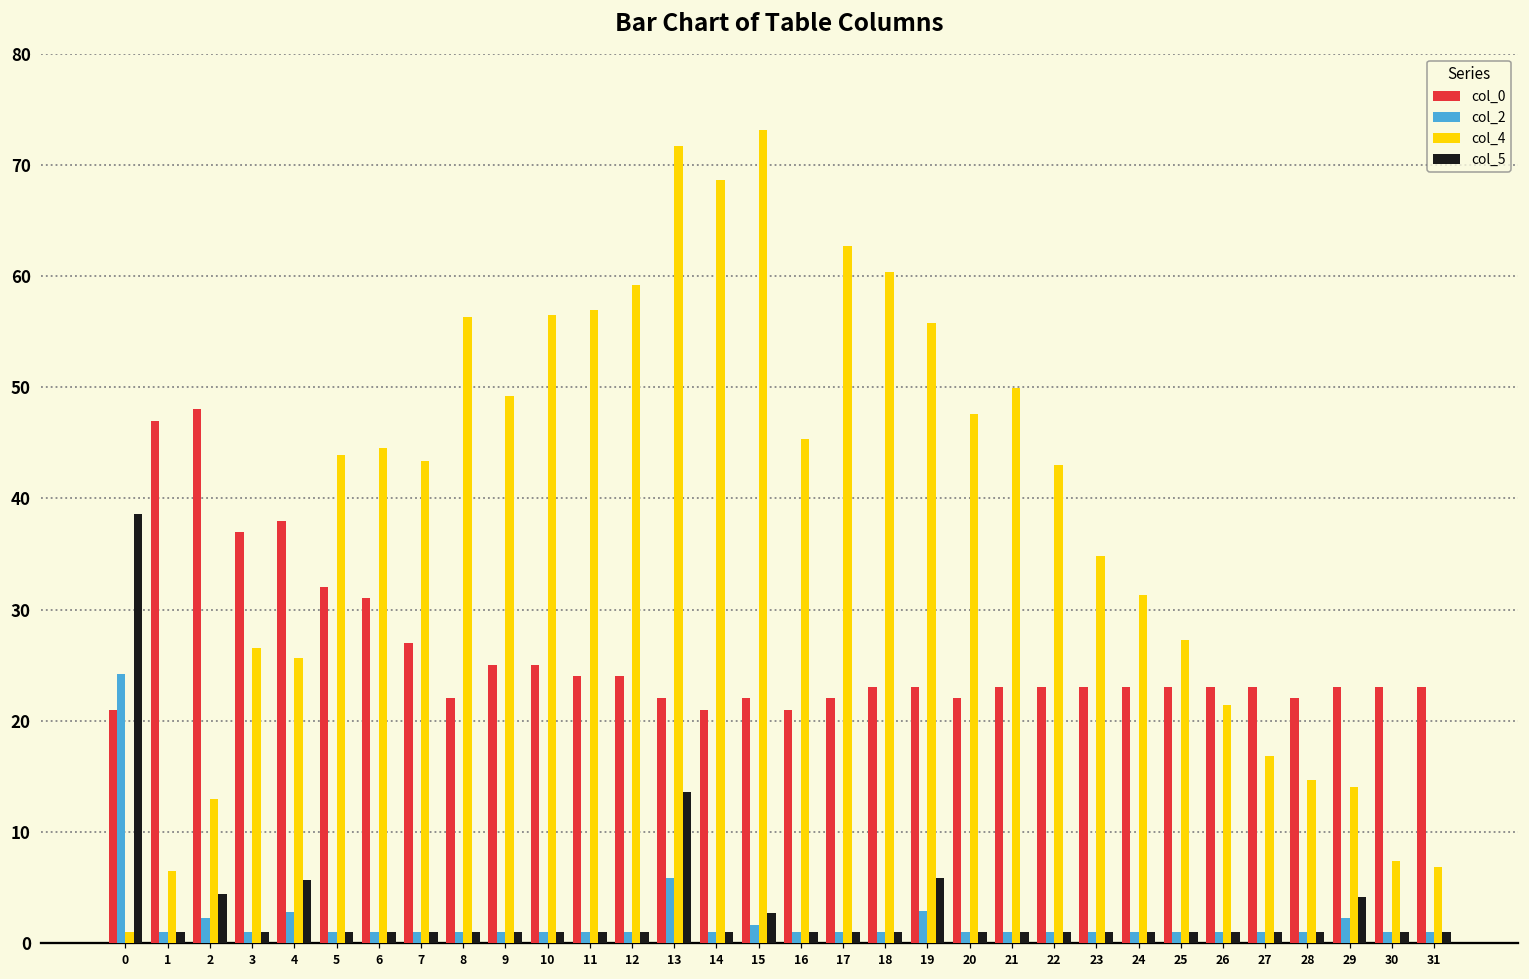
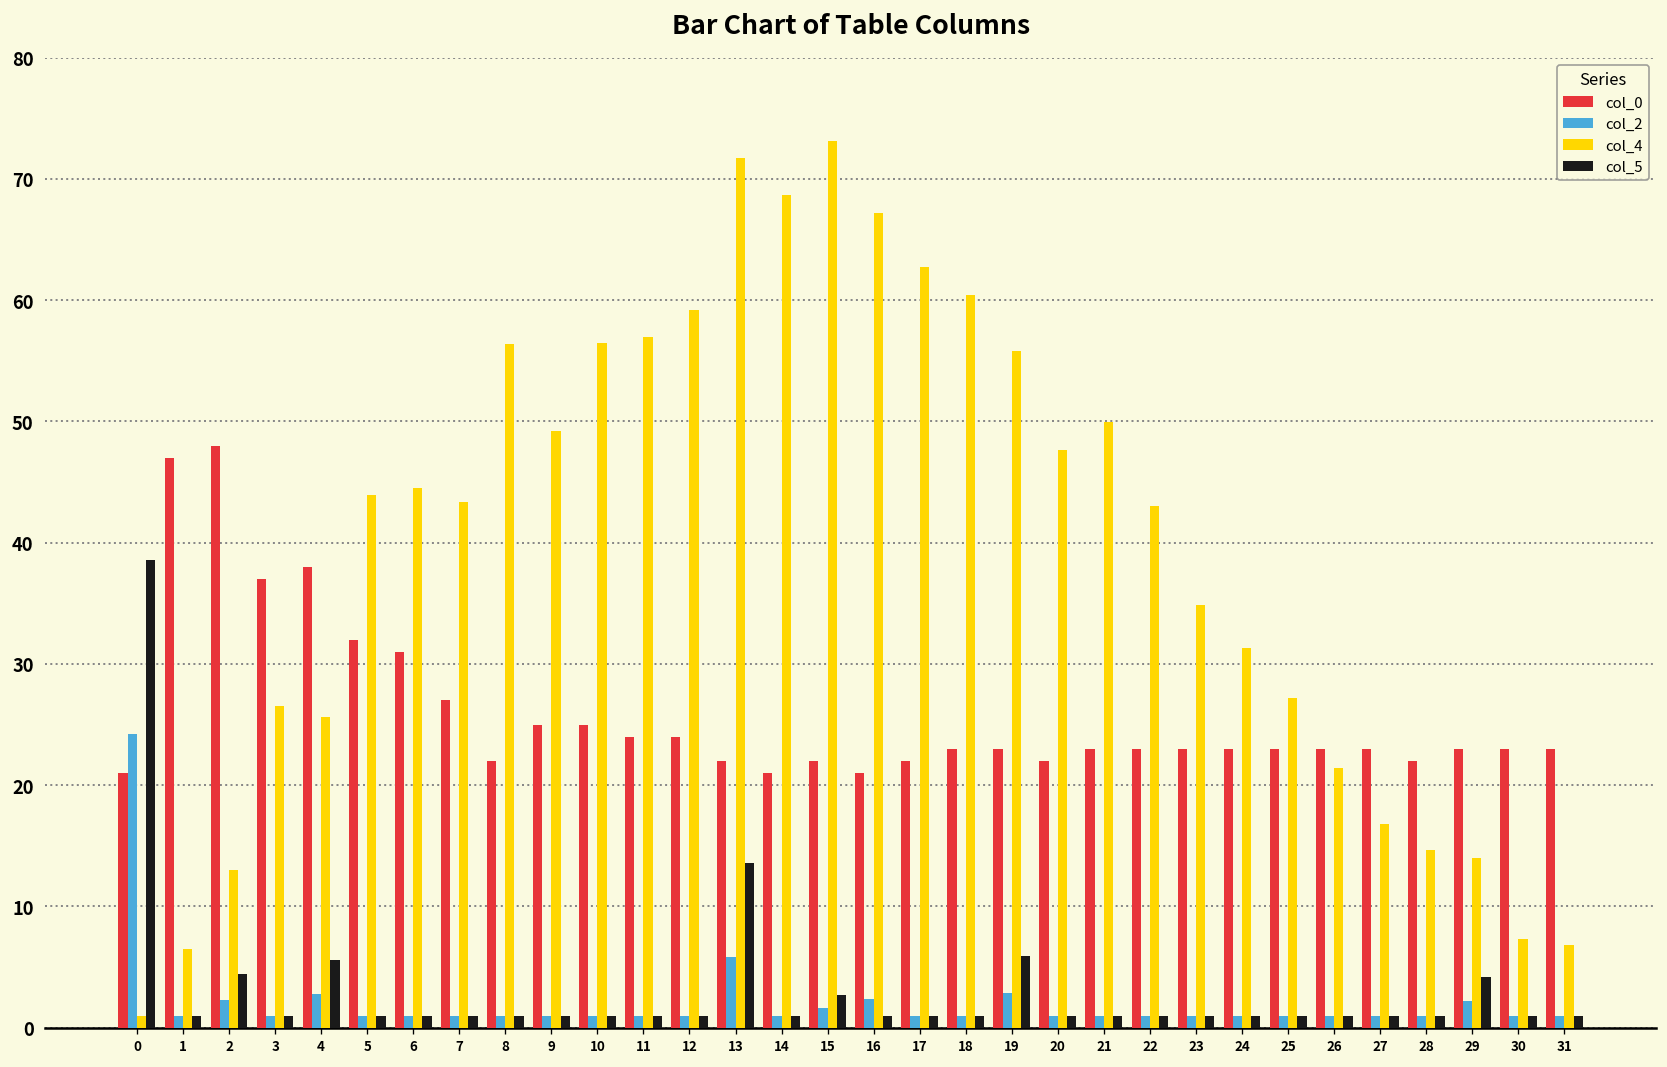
  {
    "col_0": {
      "0": 21.0,
      "1": 47.0,
      "2": 48.0,
      "3": 37.0,
      "4": 38.0,
      "5": 32.0,
      "6": 31.0,
      "7": 27.0,
      "8": 22.0,
      "9": 25.0,
      "10": 25.0,
      "11": 24.0,
      "12": 24.0,
      "13": 22.0,
      "14": 21.0,
      "15": 22.0,
      "16": 21.0,
      "17": 22.0,
      "18": 23.0,
      "19": 23.0,
      "20": 22.0,
      "21": 23.0,
      "22": 23.0,
      "23": 23.0,
      "24": 23.0,
      "25": 23.0,
      "26": 23.0,
      "27": 23.0,
      "28": 22.0,
      "29": 23.0,
      "30": 23.0,
      "31": 23.0
    },
    "col_2": {
      "0": 24.2,
      "1": 1.0,
      "2": 2.3,
      "3": 1.0,
      "4": 2.8,
      "5": 1.0,
      "6": 1.0,
      "7": 1.0,
      "8": 1.0,
      "9": 1.0,
      "10": 1.0,
      "11": 1.0,
      "12": 1.0,
      "13": 5.8,
      "14": 1.0,
      "15": 1.6,
-     "16": 1.0,
+     "16": 2.4,
      "17": 1.0,
      "18": 1.0,
      "19": 2.9,
      "20": 1.0,
      "21": 1.0,
      "22": 1.0,
      "23": 1.0,
      "24": 1.0,
      "25": 1.0,
      "26": 1.0,
      "27": 1.0,
      "28": 1.0,
      "29": 2.2,
      "30": 1.0,
      "31": 1.0
    },
    "col_4": {
      "0": 1.0,
      "1": 6.5,
      "2": 13.0,
      "3": 26.5,
      "4": 25.6,
      "5": 43.9,
      "6": 44.5,
      "7": 43.4,
      "8": 56.4,
      "9": 49.2,
      "10": 56.5,
      "11": 56.9,
      "12": 59.2,
      "13": 71.7,
      "14": 68.7,
      "15": 73.1,
-     "16": 45.3,
+     "16": 67.2,
      "17": 62.7,
      "18": 60.4,
      "19": 55.8,
      "20": 47.6,
      "21": 49.9,
      "22": 43.0,
      "23": 34.8,
      "24": 31.3,
      "25": 27.2,
      "26": 21.4,
      "27": 16.8,
      "28": 14.7,
      "29": 14.0,
      "30": 7.3,
      "31": 6.9
    },
    "col_5": {
      "0": 38.6,
      "1": 1.0,
      "2": 4.4,
      "3": 1.0,
      "4": 5.6,
      "5": 1.0,
      "6": 1.0,
      "7": 1.0,
      "8": 1.0,
      "9": 1.0,
      "10": 1.0,
      "11": 1.0,
      "12": 1.0,
      "13": 13.6,
      "14": 1.0,
      "15": 2.7,
      "16": 1.0,
      "17": 1.0,
      "18": 1.0,
      "19": 5.9,
      "20": 1.0,
      "21": 1.0,
      "22": 1.0,
      "23": 1.0,
      "24": 1.0,
      "25": 1.0,
      "26": 1.0,
      "27": 1.0,
      "28": 1.0,
      "29": 4.2,
      "30": 1.0,
      "31": 1.0
    }
  }
